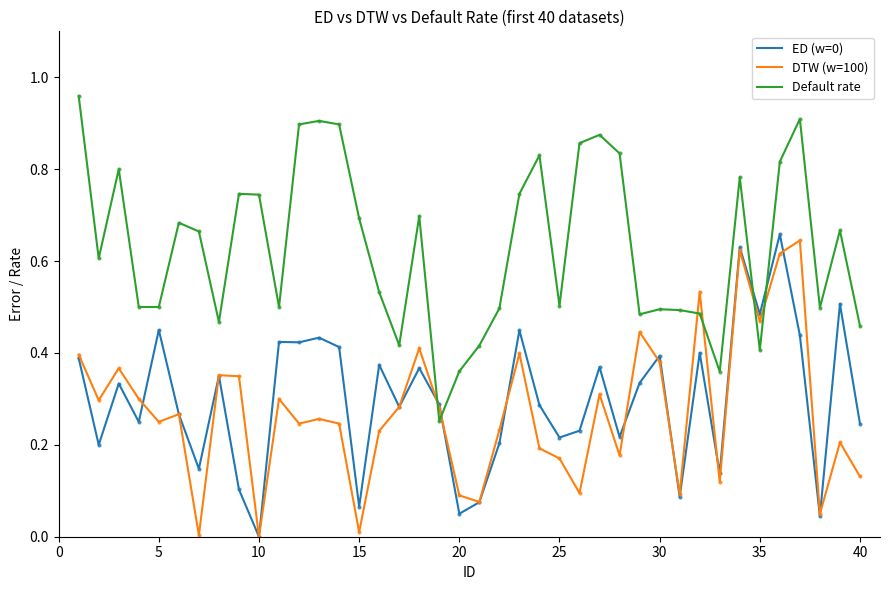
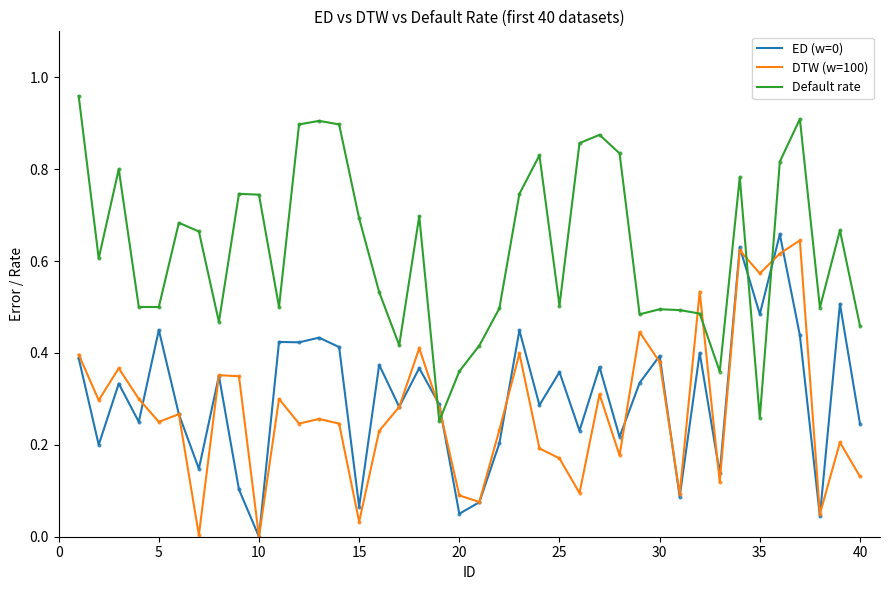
  {
    "ED (w=0)": {
      "5": 0.45,
      "15": 0.07,
      "20": 0.05,
-     "25": 0.22,
+     "25": 0.36,
      "30": 0.39,
      "35": 0.48,
      "40": 0.25
    },
    "DTW (w=100)": {
      "5": 0.25,
-     "15": 0.01,
+     "15": 0.03,
      "20": 0.09,
      "25": 0.17,
      "30": 0.38,
-     "35": 0.47,
+     "35": 0.57,
      "40": 0.13
    },
    "Default rate": {
      "5": 0.50,
      "10": 0.74,
      "15": 0.69,
      "20": 0.36,
      "25": 0.50,
      "30": 0.50,
-     "35": 0.41,
+     "35": 0.26,
      "40": 0.46
    }
  }
